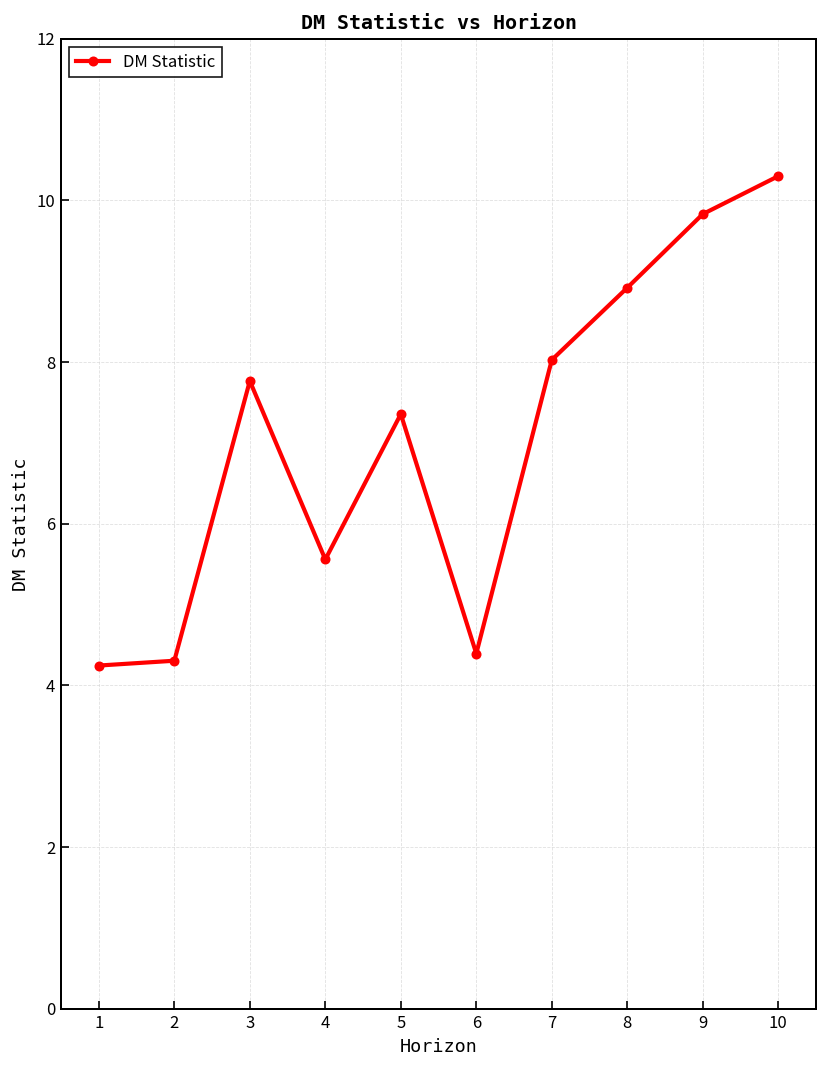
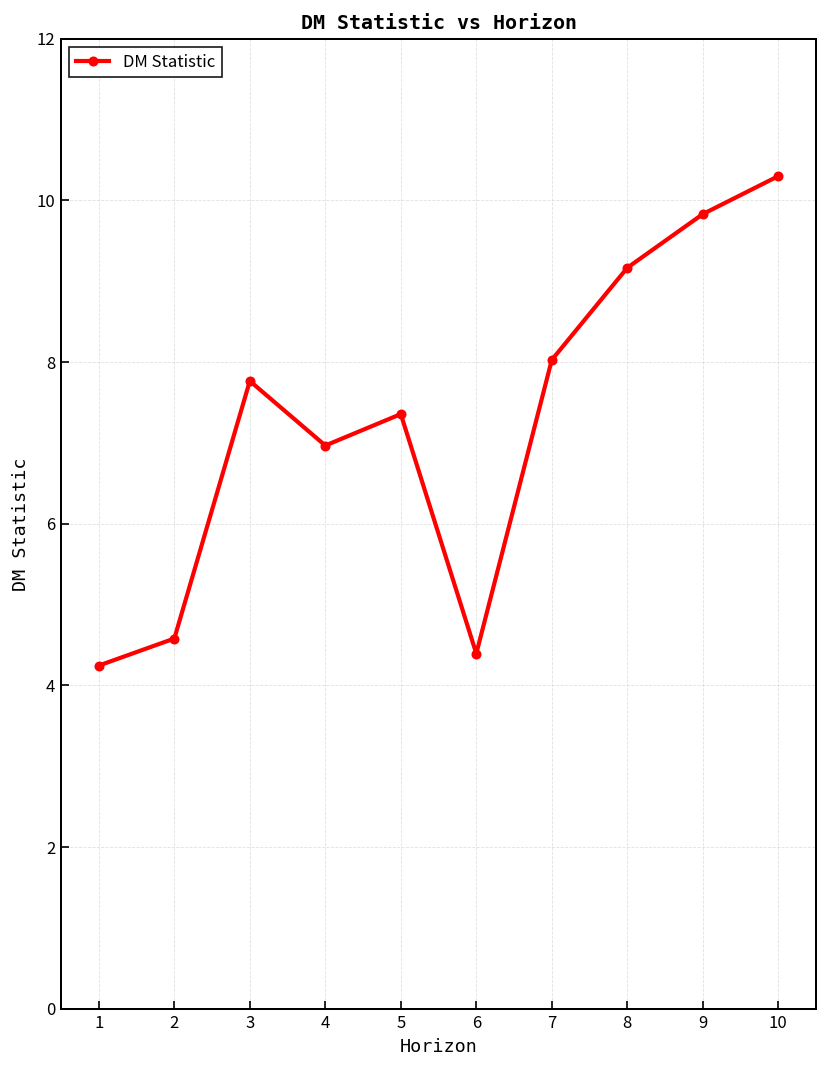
  {
    "1": 4.2,
-   "2": 4.3,
+   "2": 4.6,
    "3": 7.8,
-   "4": 5.6,
+   "4": 7.0,
    "5": 7.4,
    "6": 4.4,
    "7": 8.0,
-   "8": 8.9,
+   "8": 9.2,
    "9": 9.8,
    "10": 10.3
  }
